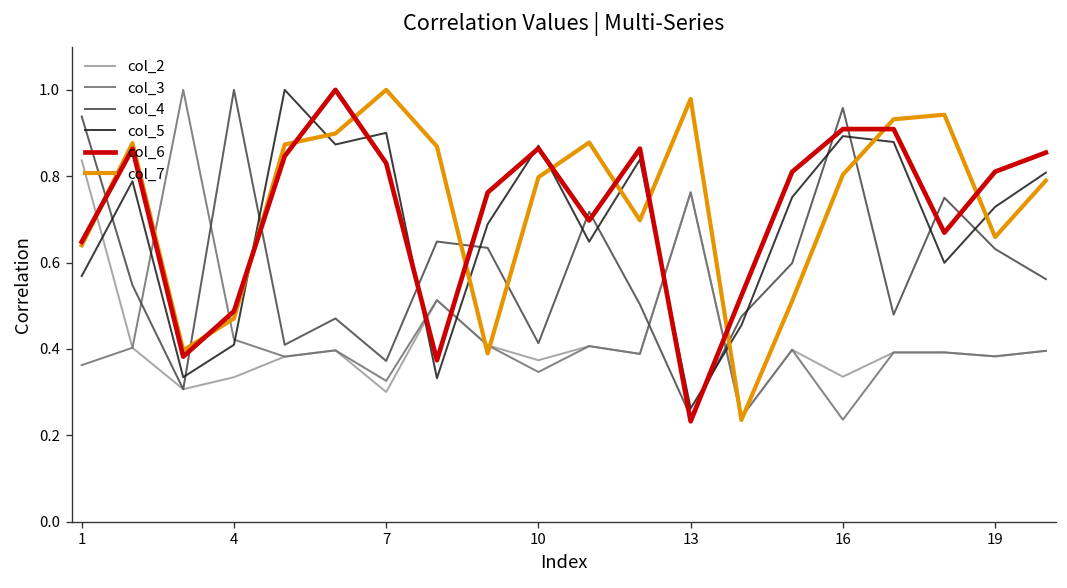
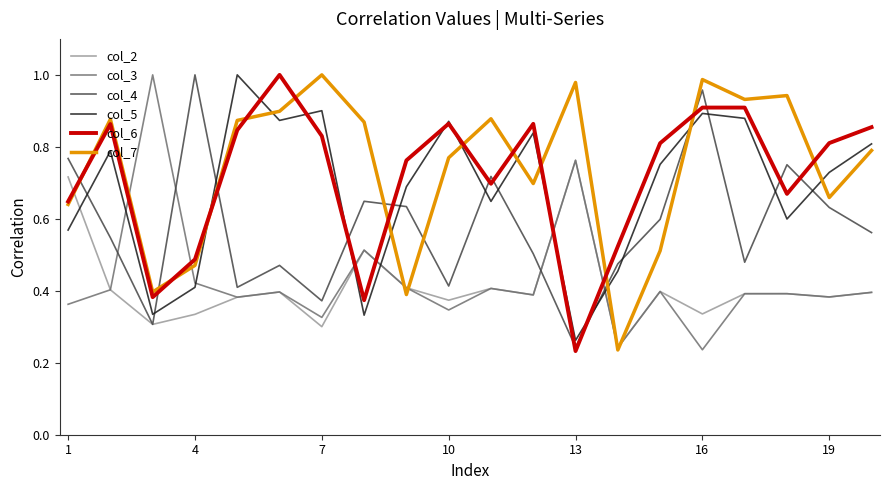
  {
    "col_2": {
-     "1": 0.84,
+     "1": 0.72,
      "4": 0.33,
      "7": 0.30,
      "10": 0.37,
      "16": 0.34
    },
    "col_3": {
      "1": 0.36,
      "4": 0.42,
      "7": 0.33,
      "10": 0.35,
      "16": 0.24
    },
    "col_4": {
-     "1": 0.94,
+     "1": 0.77,
      "4": 1.00,
      "7": 0.37,
      "10": 0.41,
      "13": 0.24,
      "16": 0.96,
      "19": 0.63
    },
    "col_5": {
      "1": 0.57,
      "4": 0.41,
      "7": 0.90,
      "13": 0.26,
      "16": 0.89,
      "19": 0.73
    },
    "col_6": {
      "1": 0.65,
      "4": 0.49,
      "7": 0.83,
      "13": 0.23,
      "16": 0.91,
      "19": 0.81
    },
    "col_7": {
      "1": 0.64,
      "4": 0.47,
      "7": 1.00,
-     "10": 0.80,
+     "10": 0.77,
      "13": 0.98,
-     "16": 0.80,
+     "16": 0.99,
      "19": 0.66
    }
  }
